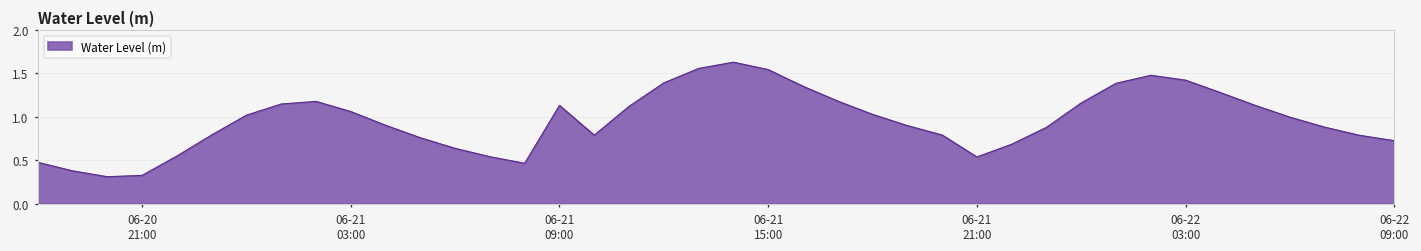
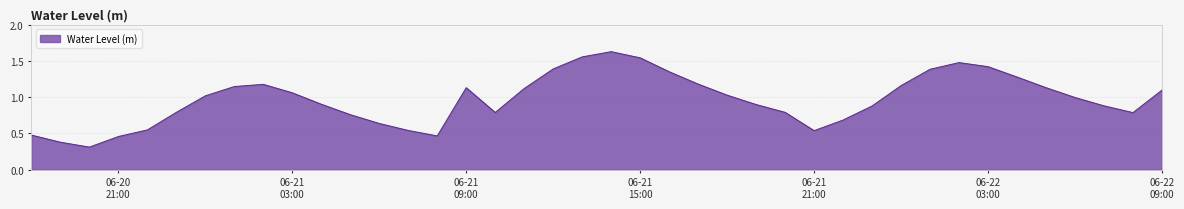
  {
-   "06-20 21:00": 0.3,
+   "06-20 21:00": 0.5,
    "06-21 03:00": 1.1,
    "06-21 09:00": 1.1,
    "06-21 15:00": 1.5,
    "06-21 21:00": 0.5,
    "06-22 03:00": 1.4,
-   "06-22 09:00": 0.7
+   "06-22 09:00": 1.1
  }
